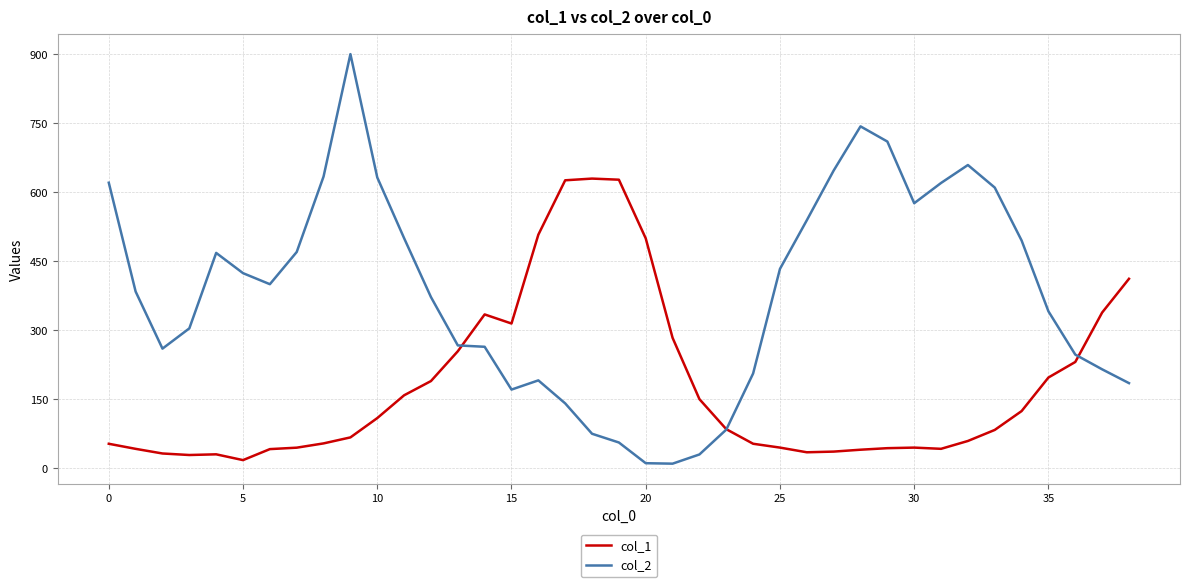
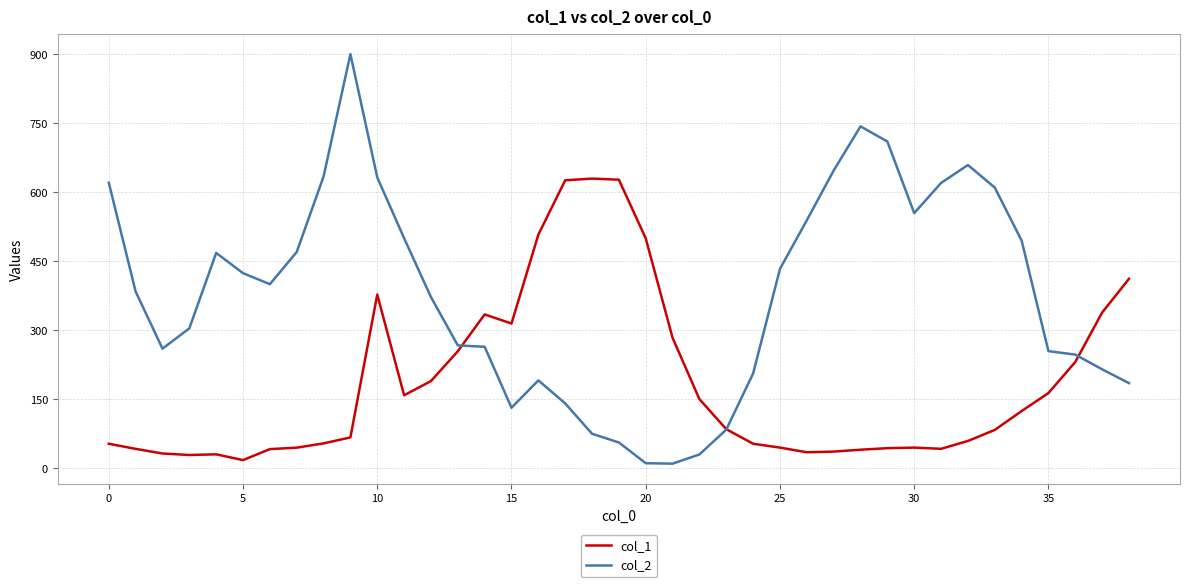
  {
    "col_1": {
      "0": 50,
      "5": 20,
-     "10": 110,
+     "10": 380,
      "15": 310,
      "20": 500,
      "25": 40,
      "30": 40,
-     "35": 200
+     "35": 160
    },
    "col_2": {
      "0": 620,
      "5": 420,
      "10": 630,
-     "15": 170,
+     "15": 130,
      "20": 10,
      "25": 430,
-     "30": 580,
-     "35": 340
+     "30": 550,
+     "35": 250
    }
  }
